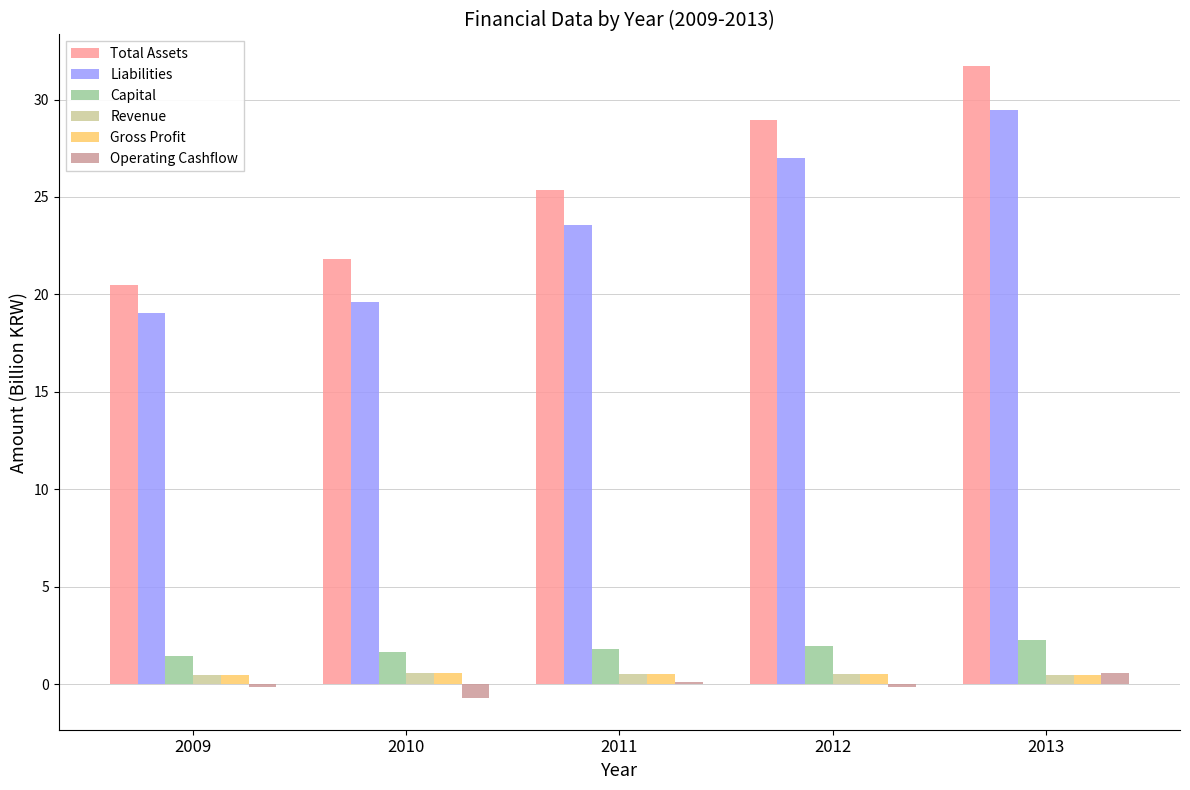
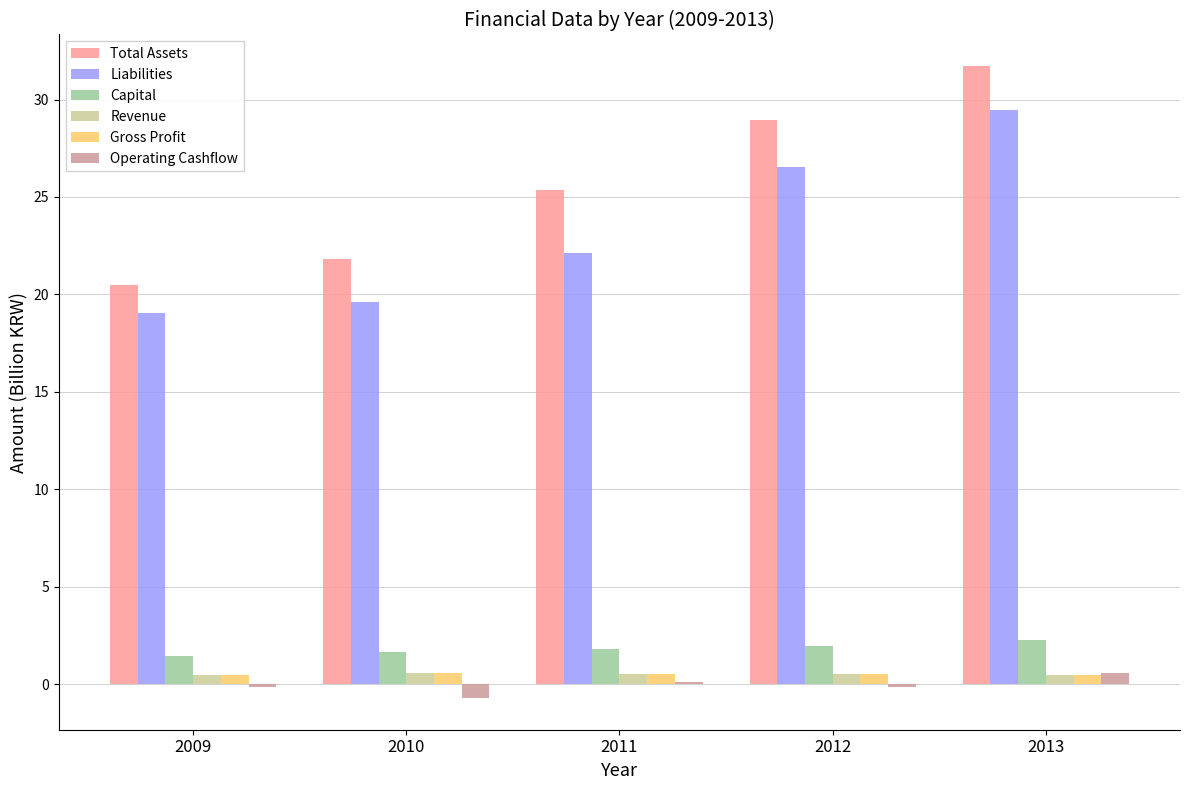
  {
    "Liabilities": {
      "2009": 19.1,
      "2010": 19.6,
-     "2011": 23.6,
-     "2012": 27.0,
+     "2011": 22.1,
+     "2012": 26.6,
      "2013": 29.5
    },
    "Gross Profit": {
      "2009": 0.5,
      "2010": 0.6,
      "2011": 0.5,
      "2012": 0.5,
      "2013": 0.5
    }
  }
